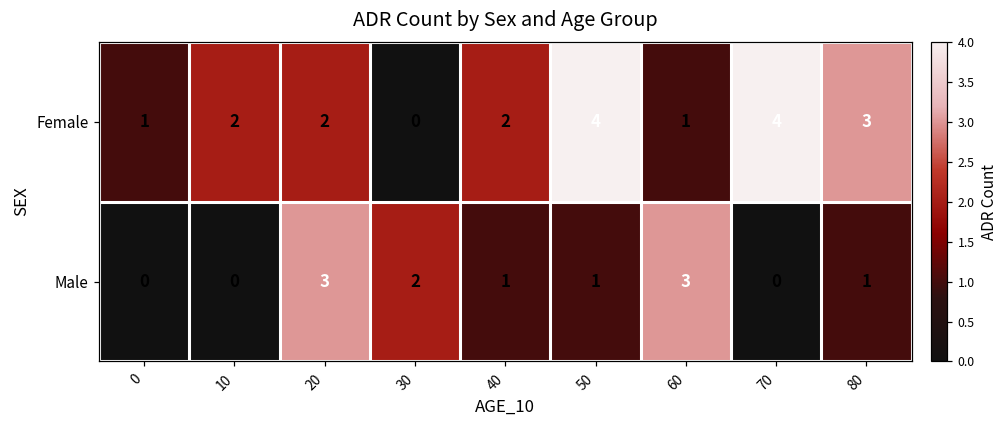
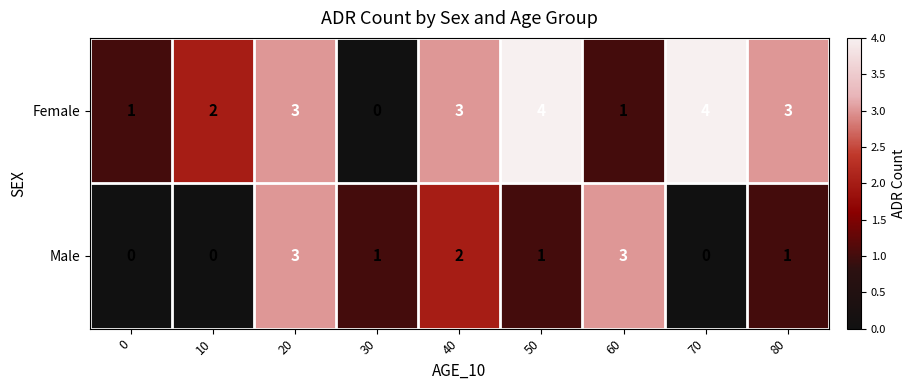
  {
    "Female": {
      "0": 1,
      "10": 2,
-     "20": 2,
-     "40": 2,
+     "20": 3,
+     "40": 3,
      "60": 1,
      "80": 3
    },
    "Male": {
      "20": 3,
-     "30": 2,
-     "40": 1,
+     "30": 1,
+     "40": 2,
      "50": 1,
      "60": 3,
      "80": 1
    }
  }
